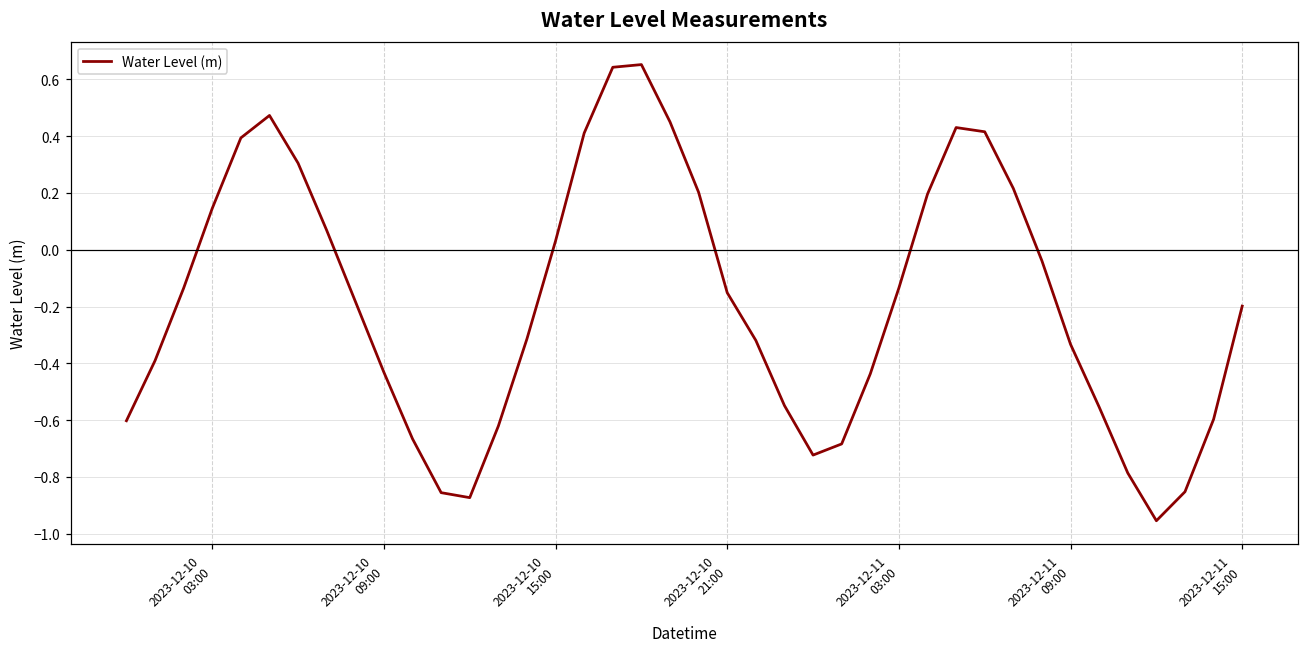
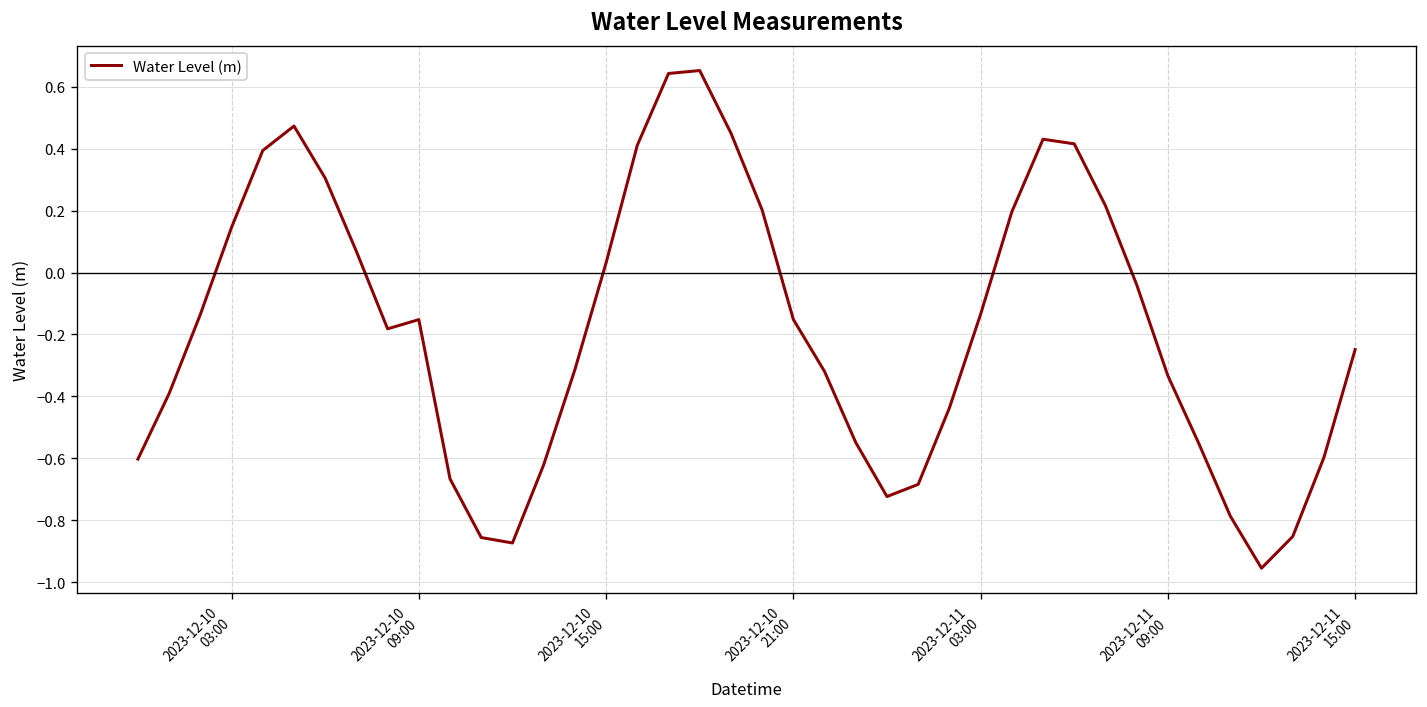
  {
    "2023-12-10 03:00": 0.15,
-   "2023-12-10 09:00": -0.43,
+   "2023-12-10 09:00": -0.15,
    "2023-12-10 15:00": 0.03,
    "2023-12-10 21:00": -0.15,
    "2023-12-11 03:00": -0.13,
    "2023-12-11 09:00": -0.33,
-   "2023-12-11 15:00": -0.20
+   "2023-12-11 15:00": -0.25
  }
